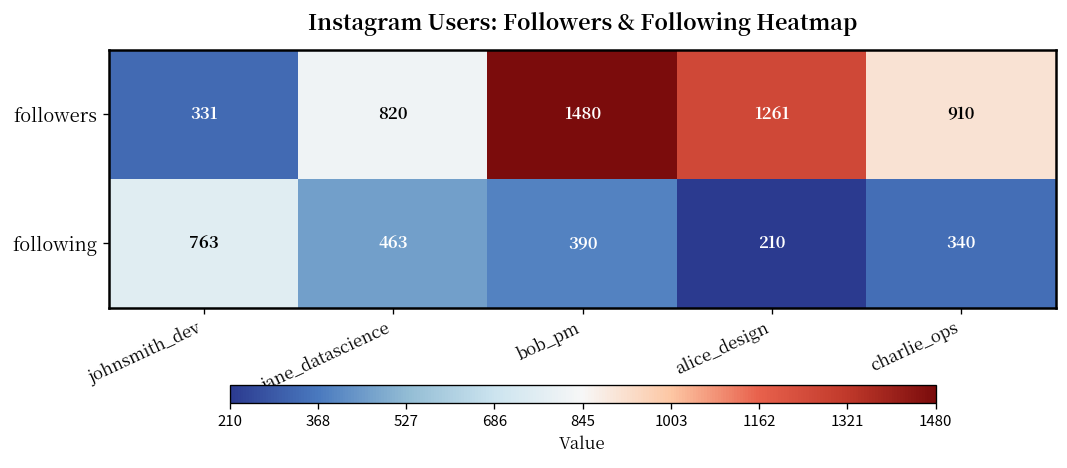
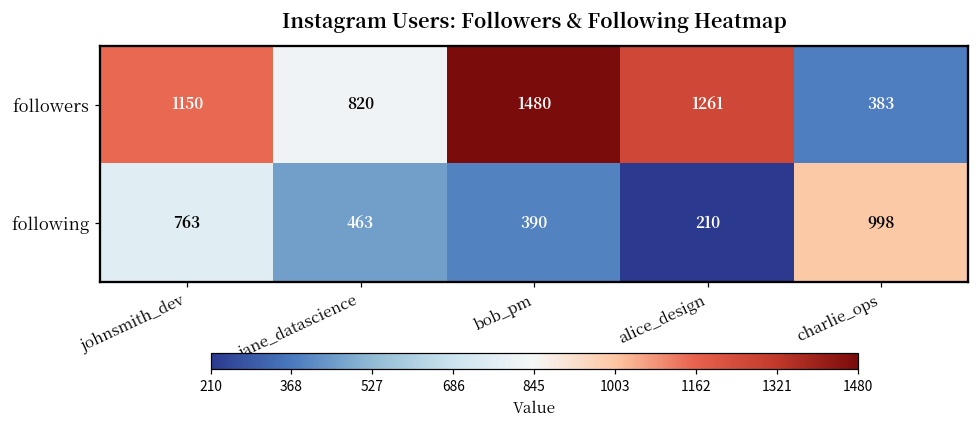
  {
    "followers": {
-     "johnsmith_dev": 331,
+     "johnsmith_dev": 1150,
      "jane_datascience": 820,
      "bob_pm": 1480,
      "alice_design": 1261,
-     "charlie_ops": 910
+     "charlie_ops": 383
    },
    "following": {
      "johnsmith_dev": 763,
      "jane_datascience": 463,
      "bob_pm": 390,
      "alice_design": 210,
-     "charlie_ops": 340
+     "charlie_ops": 998
    }
  }
